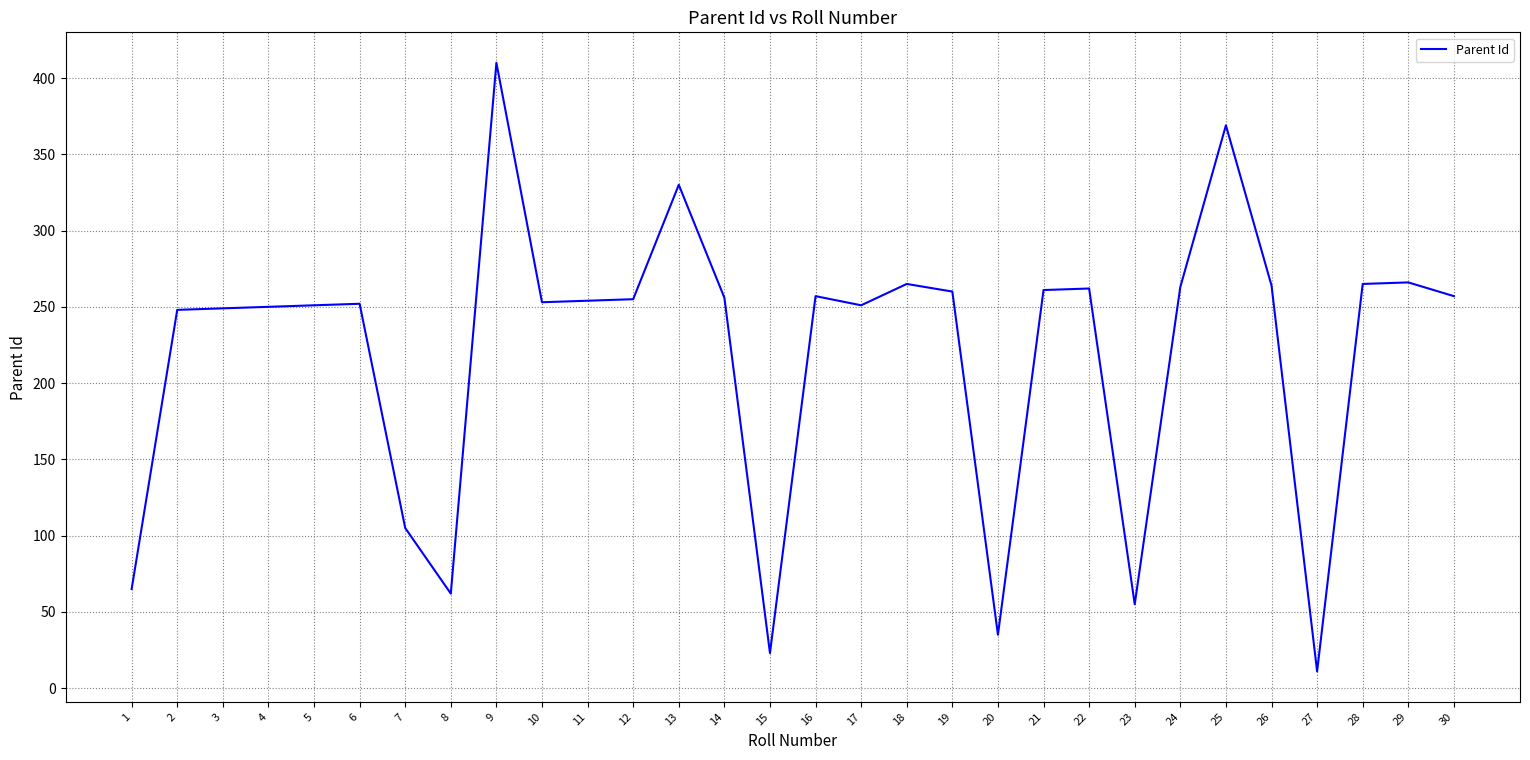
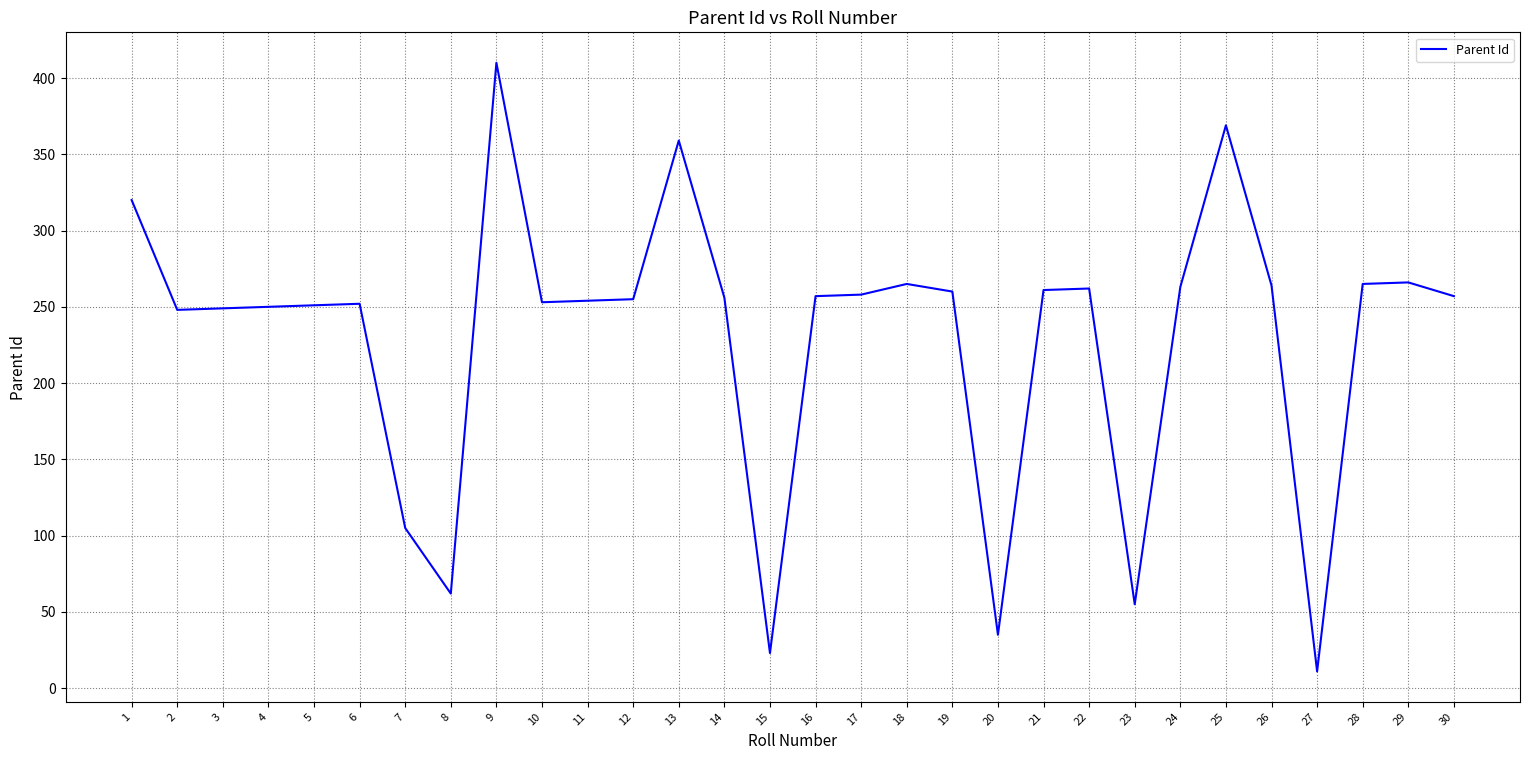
  {
-   "1": 65,
+   "1": 320,
    "2": 248,
    "3": 249,
    "4": 250,
    "5": 251,
    "6": 252,
    "7": 105,
    "8": 62,
    "9": 410,
    "10": 253,
    "11": 254,
    "12": 255,
-   "13": 330,
+   "13": 359,
    "14": 256,
    "15": 23,
    "16": 257,
-   "17": 251,
+   "17": 258,
    "18": 265,
    "19": 260,
    "20": 35,
    "21": 261,
    "22": 262,
    "23": 55,
    "24": 263,
    "25": 369,
    "26": 264,
    "27": 11,
    "28": 265,
    "29": 266,
    "30": 257
  }
